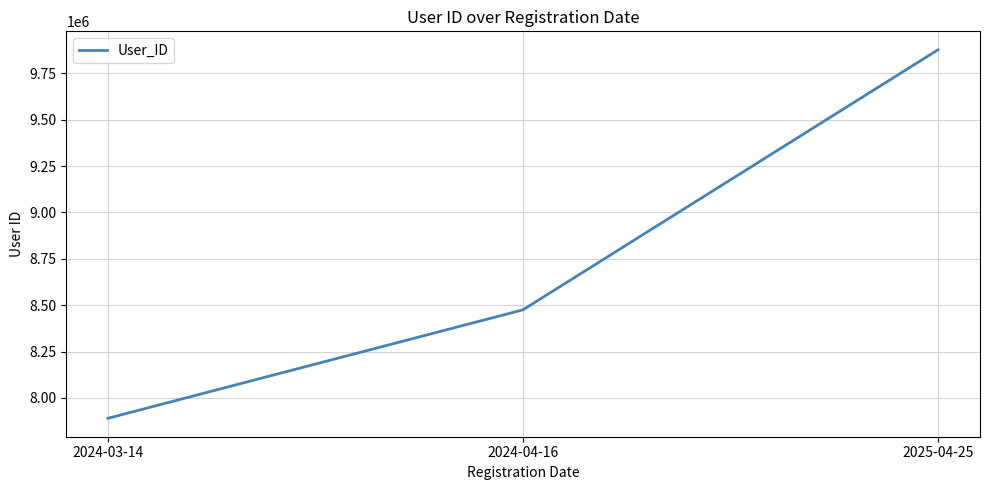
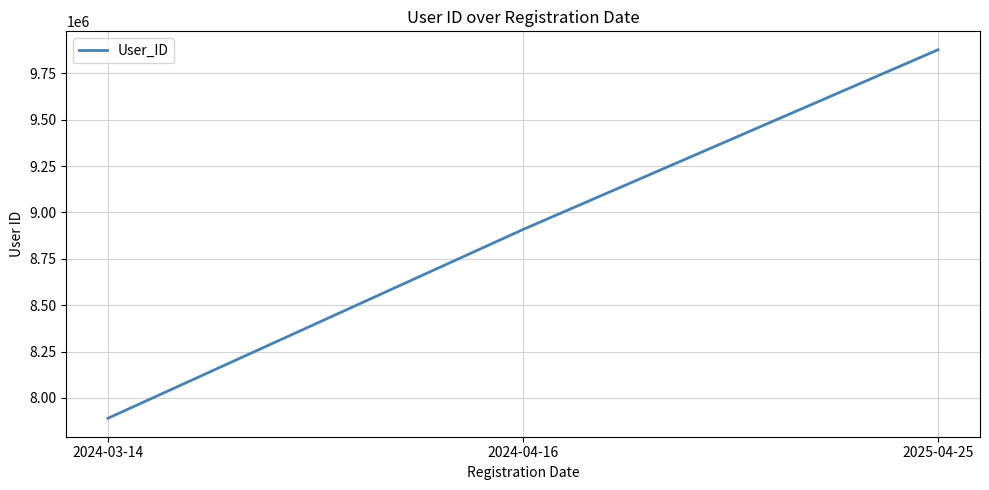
  {
    "2024-03-14": 7890000,
-   "2024-04-16": 8470000,
+   "2024-04-16": 8910000,
    "2025-04-25": 9880000
  }
